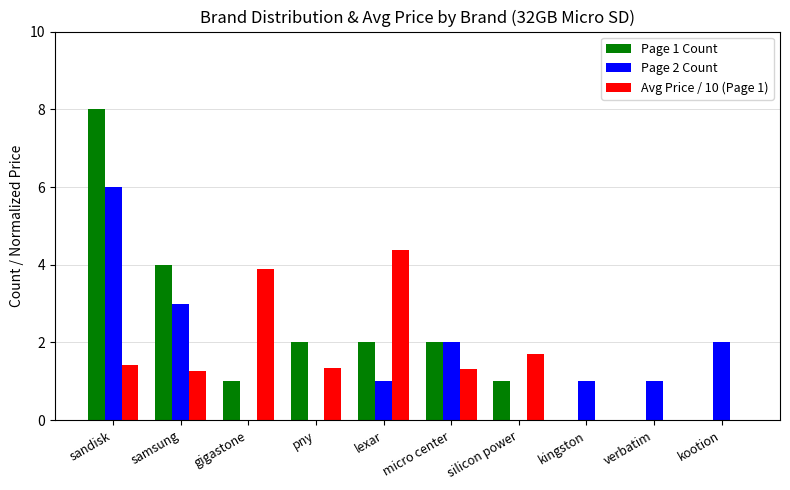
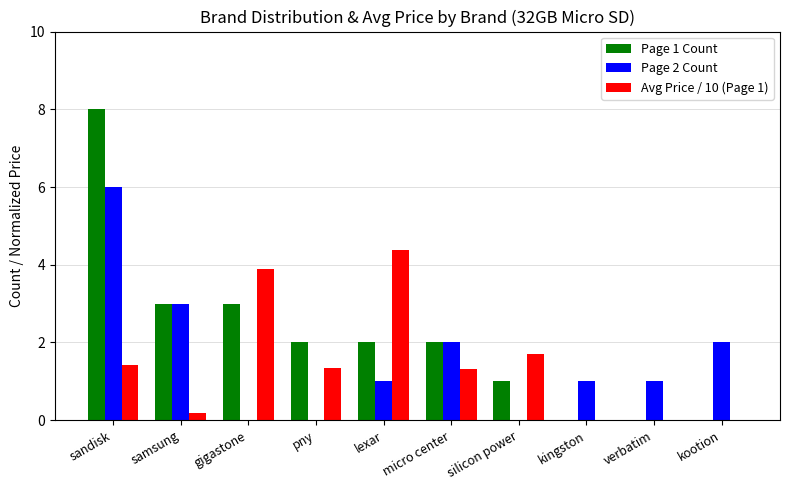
  {
    "Page 1 Count": {
      "sandisk": 8,
-     "samsung": 4,
-     "gigastone": 1,
+     "samsung": 3,
+     "gigastone": 3,
      "pny": 2,
      "lexar": 2,
      "micro center": 2,
      "silicon power": 1,
      "kingston": 0,
      "verbatim": 0,
      "kootion": 0
    },
    "Page 2 Count": {
      "sandisk": 6.0,
      "samsung": 3.0,
      "gigastone": 0.0,
      "pny": 0.0,
      "lexar": 1.0,
      "micro center": 2.0,
      "silicon power": 0.0,
      "kingston": 1.0,
      "verbatim": 1.0,
      "kootion": 2.0
    },
    "Avg Price / 10 (Page 1)": {
      "sandisk": 1.4,
-     "samsung": 1.3,
+     "samsung": 0.2,
      "gigastone": 3.9,
      "pny": 1.3,
      "lexar": 4.4,
      "micro center": 1.3,
      "silicon power": 1.7,
      "kingston": 0.0,
      "verbatim": 0.0,
      "kootion": 0.0
    }
  }
